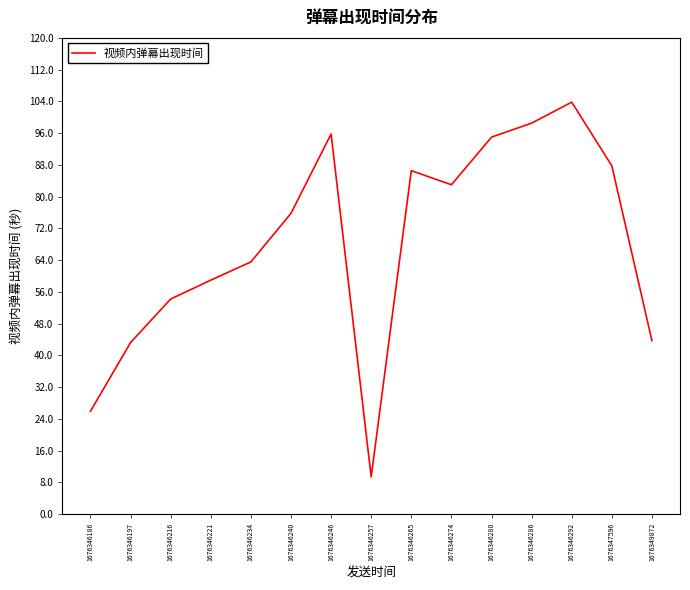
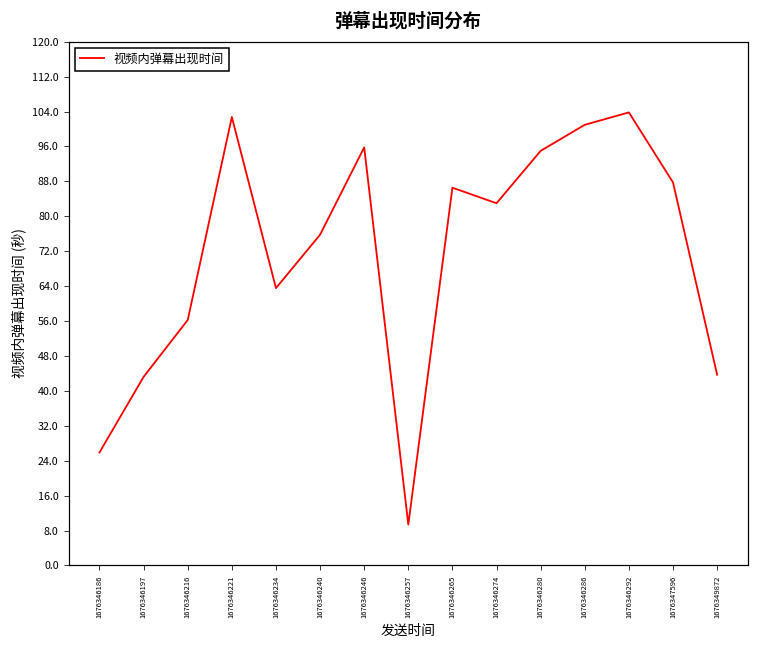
  {
    "1676346186": 26,
    "1676346197": 43,
-   "1676346216": 54,
-   "1676346221": 59,
+   "1676346216": 56,
+   "1676346221": 103,
    "1676346234": 64,
    "1676346240": 76,
    "1676346246": 96,
    "1676346257": 9,
    "1676346265": 87,
    "1676346274": 83,
    "1676346280": 95,
-   "1676346286": 99,
+   "1676346286": 101,
    "1676346292": 104,
    "1676347596": 88,
    "1676349872": 44
  }
